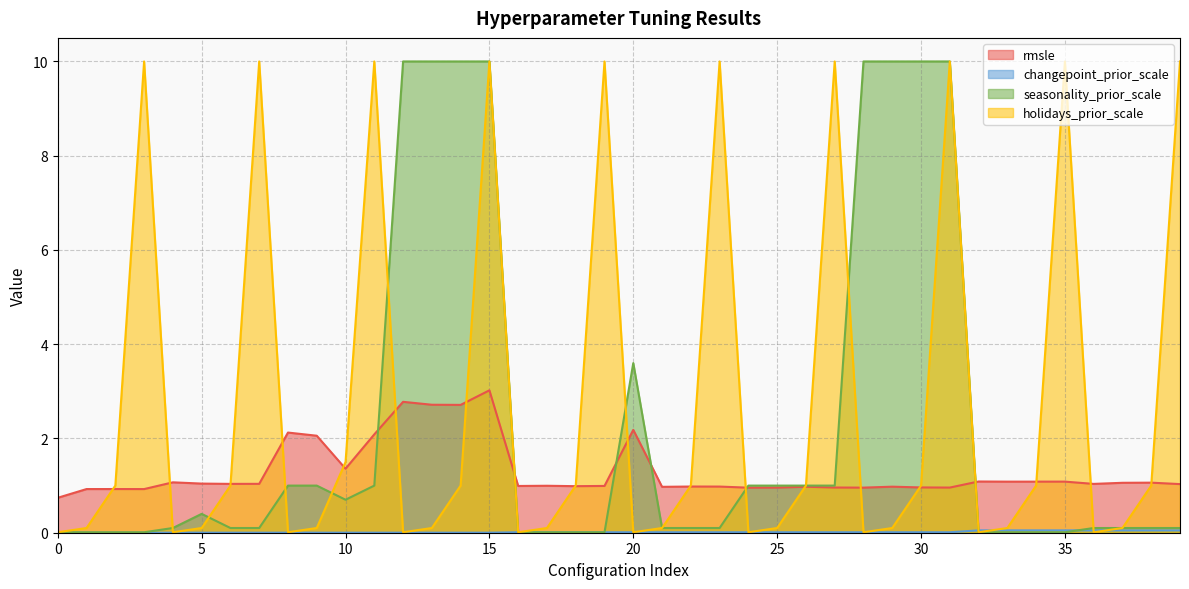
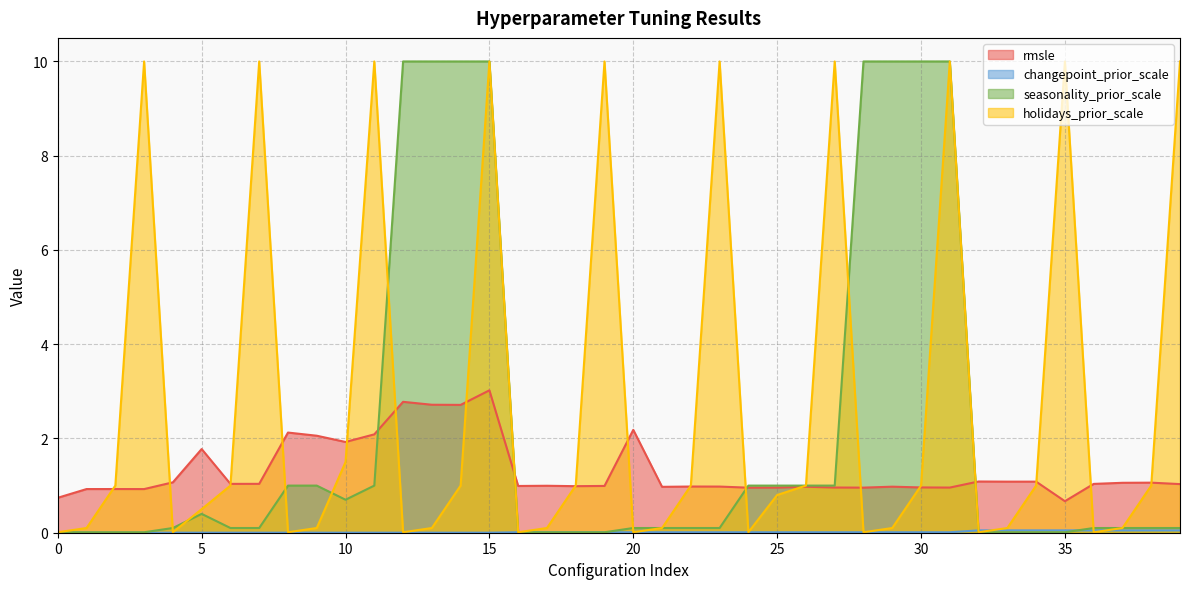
  {
    "rmsle": {
      "0": 0.7,
-     "5": 1.0,
-     "10": 1.4,
+     "5": 1.8,
+     "10": 1.9,
      "15": 3.0,
      "20": 2.2,
-     "35": 1.1
+     "35": 0.7
    },
    "changepoint_prior_scale": {
      "5": 0.0,
      "10": 0.0,
      "15": 0.0,
      "25": 0.0,
      "30": 0.0
    },
    "seasonality_prior_scale": {
      "5": 0.4,
      "10": 0.7,
-     "20": 3.6,
+     "20": 0.1,
      "30": 10.0
    },
    "holidays_prior_scale": {
-     "5": 0.1,
+     "5": 0.5,
      "10": 1.5,
-     "25": 0.1
+     "25": 0.8
    }
  }
